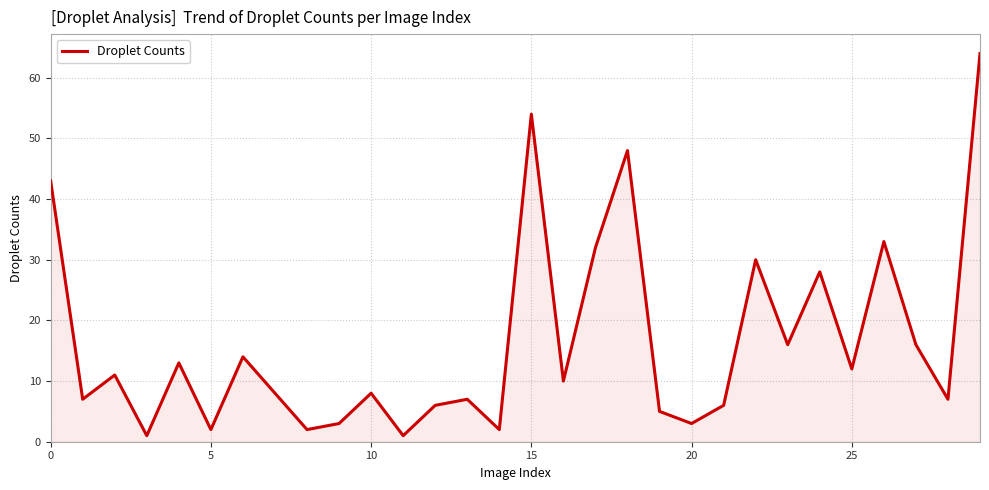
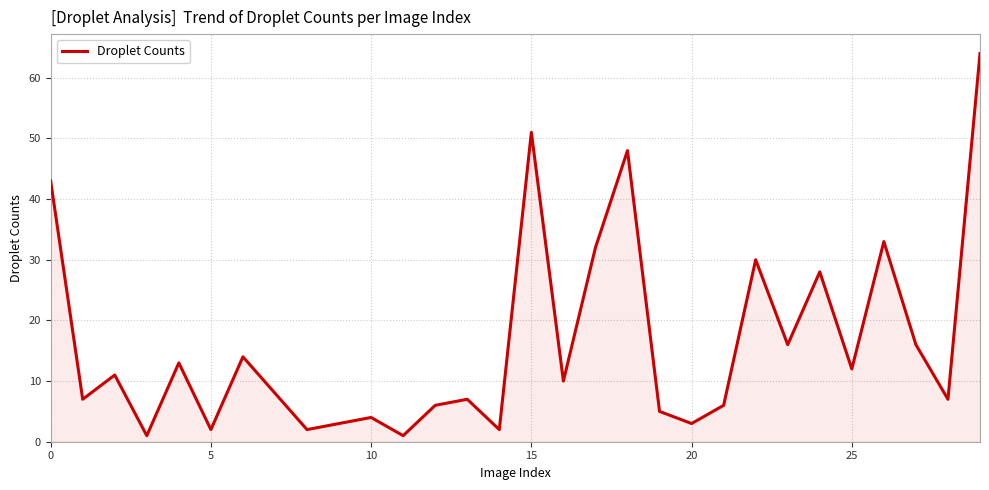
  {
    "0": 43,
    "5": 2,
-   "10": 8,
-   "15": 54,
+   "10": 4,
+   "15": 51,
    "20": 3,
    "25": 12
  }
